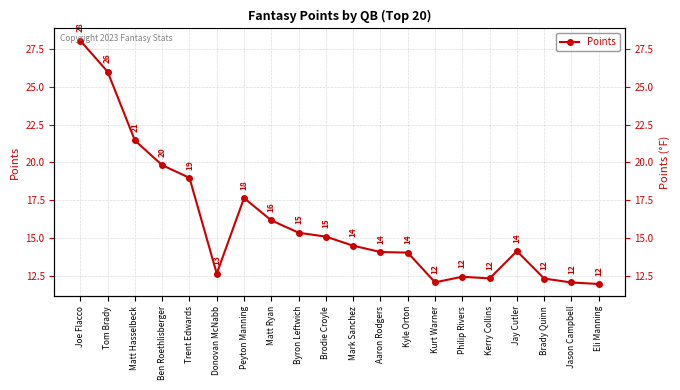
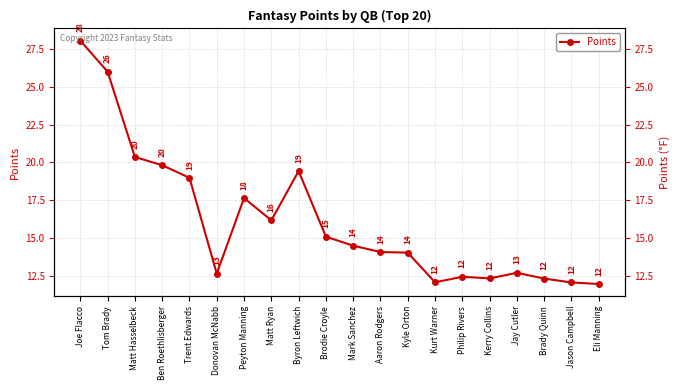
  {
    "Joe Flacco": 28,
    "Tom Brady": 26,
-   "Matt Hasselbeck": 21,
+   "Matt Hasselbeck": 20,
    "Ben Roethlisberger": 20,
    "Trent Edwards": 19,
    "Donovan McNabb": 13,
    "Peyton Manning": 18,
    "Matt Ryan": 16,
-   "Byron Leftwich": 15,
+   "Byron Leftwich": 19,
    "Brodie Croyle": 15,
    "Mark Sanchez": 14,
    "Aaron Rodgers": 14,
    "Kyle Orton": 14,
    "Kurt Warner": 12,
    "Philip Rivers": 12,
    "Kerry Collins": 12,
-   "Jay Cutler": 14,
+   "Jay Cutler": 13,
    "Brady Quinn": 12,
    "Jason Campbell": 12,
    "Eli Manning": 12
  }
